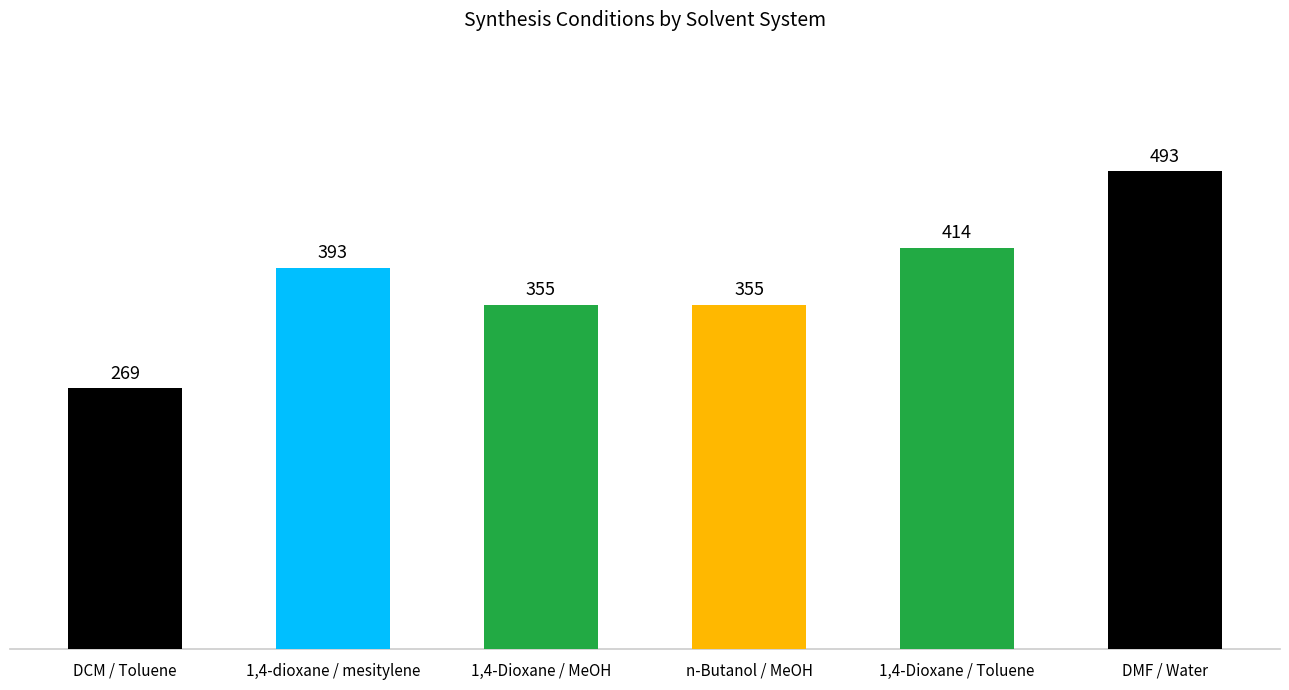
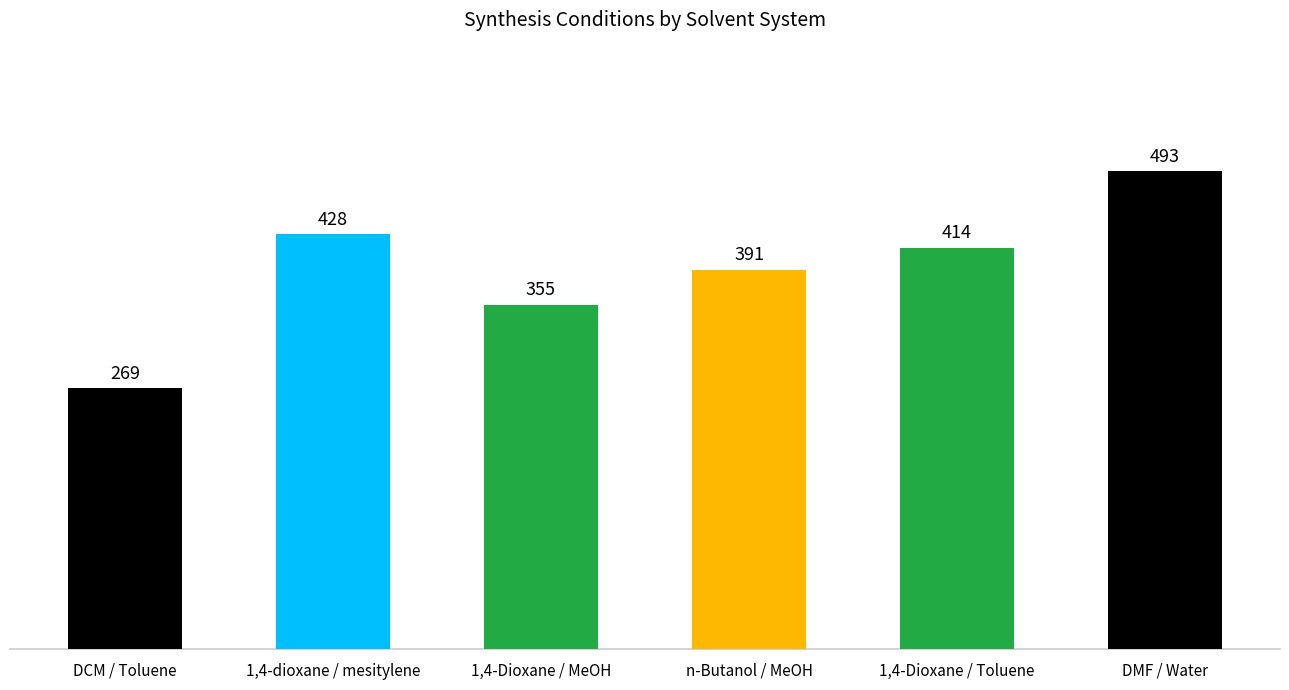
  {
    "DCM / Toluene": 269,
-   "1,4-dioxane / mesitylene": 393,
+   "1,4-dioxane / mesitylene": 428,
    "1,4-Dioxane / MeOH": 355,
-   "n-Butanol / MeOH": 355,
+   "n-Butanol / MeOH": 391,
    "1,4-Dioxane / Toluene": 414,
    "DMF / Water": 493
  }
